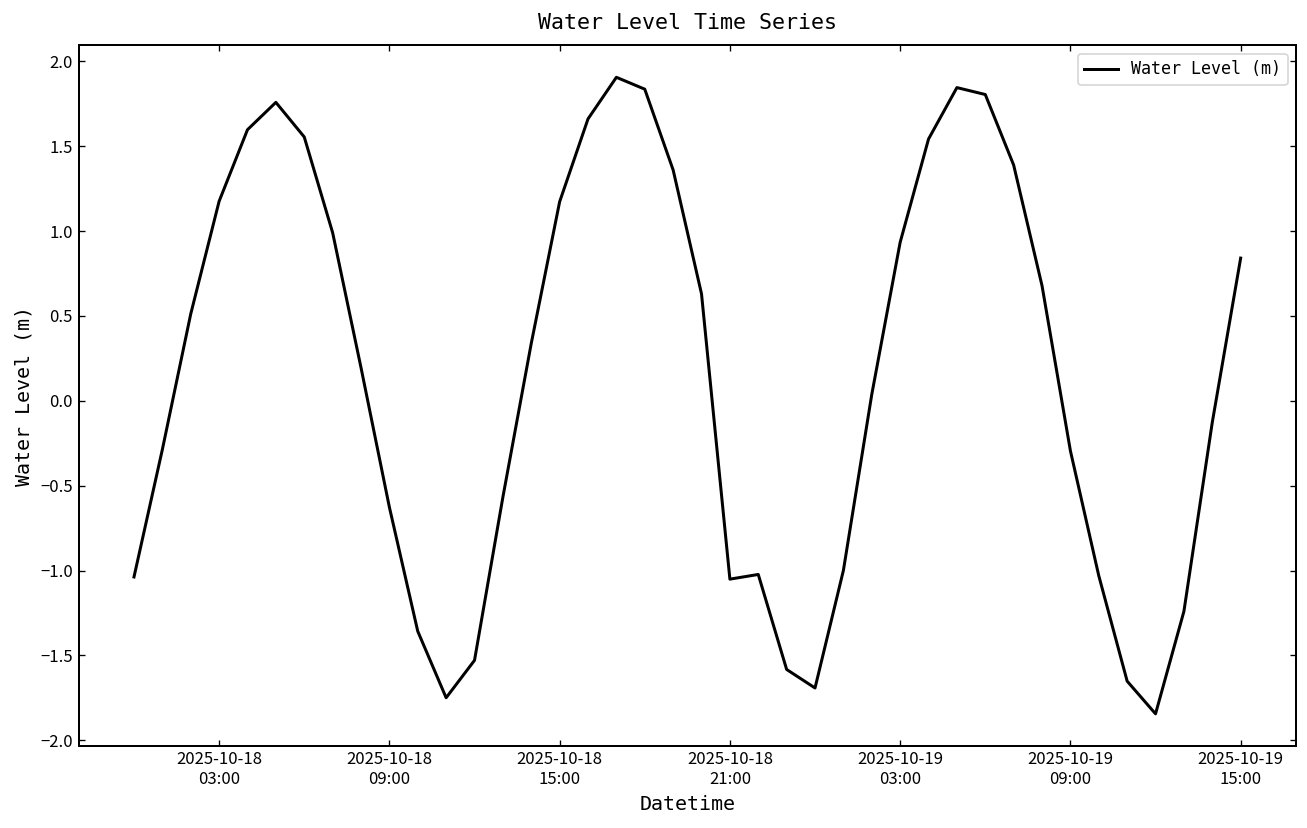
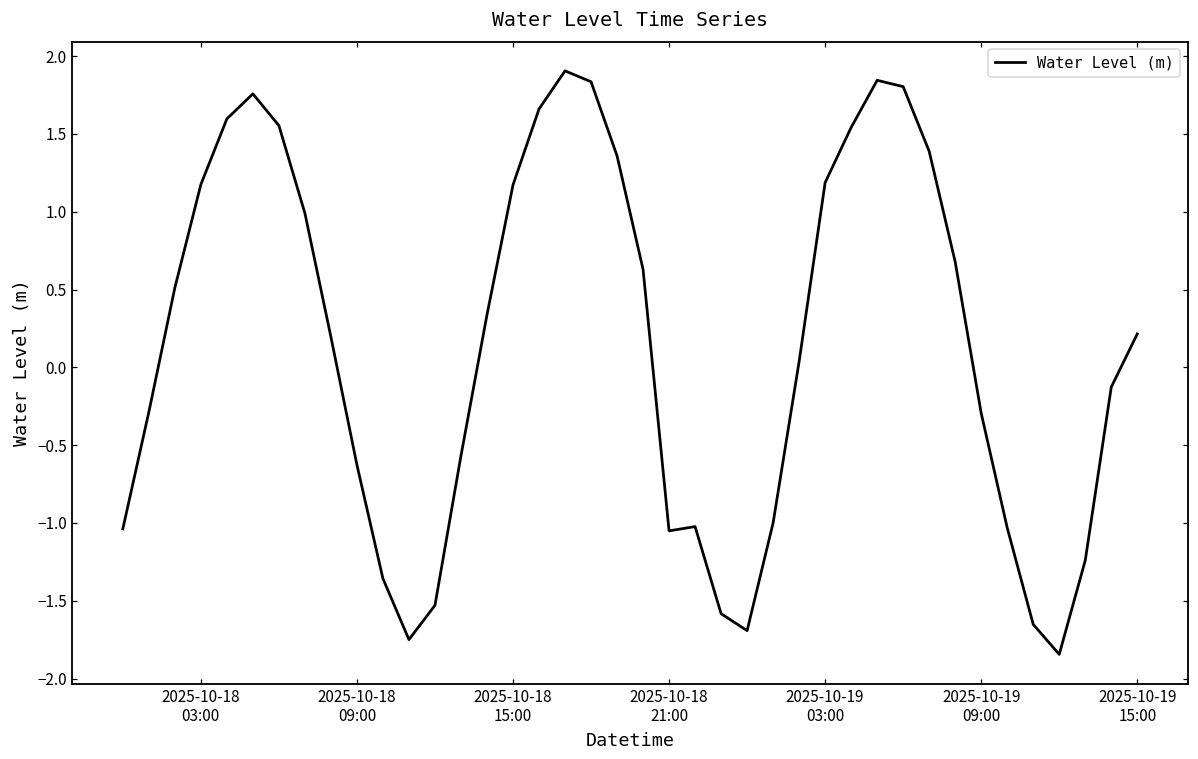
  {
    "2025-10-18 03:00": 1.18,
    "2025-10-18 09:00": -0.63,
    "2025-10-18 15:00": 1.17,
    "2025-10-18 21:00": -1.05,
-   "2025-10-19 03:00": 0.93,
+   "2025-10-19 03:00": 1.19,
    "2025-10-19 09:00": -0.29,
-   "2025-10-19 15:00": 0.84
+   "2025-10-19 15:00": 0.21
  }
